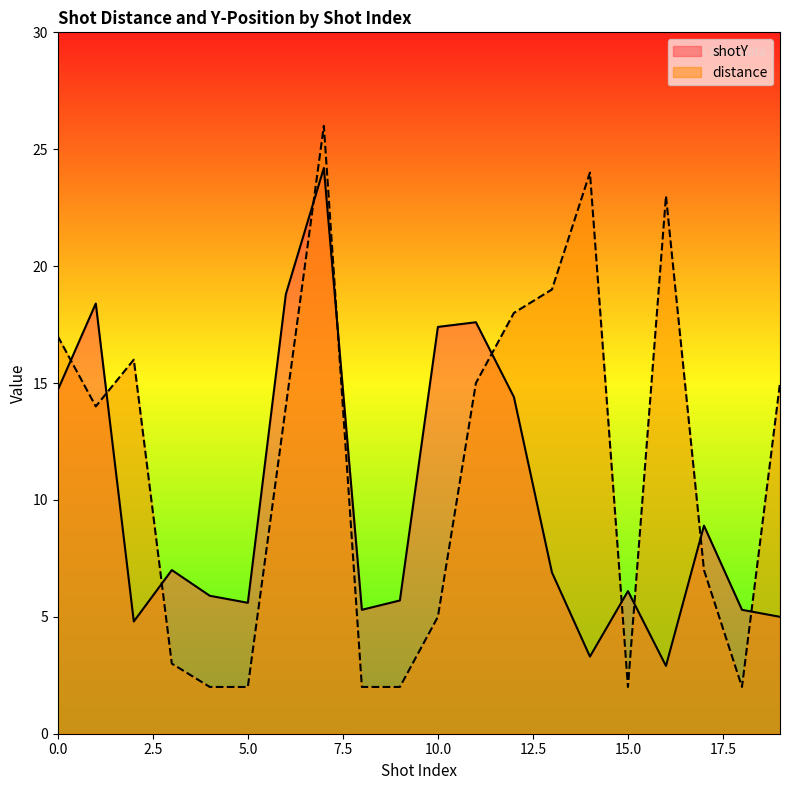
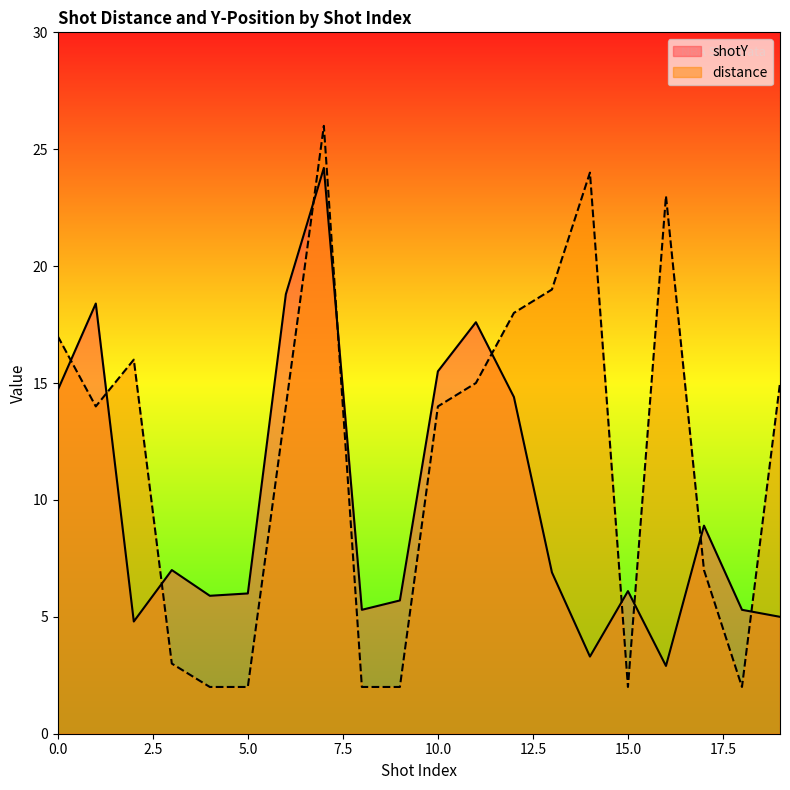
  {
    "shotY": {
      "0.0": 14.7,
-     "5.0": 5.6,
-     "10.0": 17.4,
+     "5.0": 6.0,
+     "10.0": 15.5,
      "15.0": 6.1
    },
    "distance": {
      "0.0": 17,
      "5.0": 2,
-     "10.0": 5,
+     "10.0": 14,
      "15.0": 2
    }
  }
